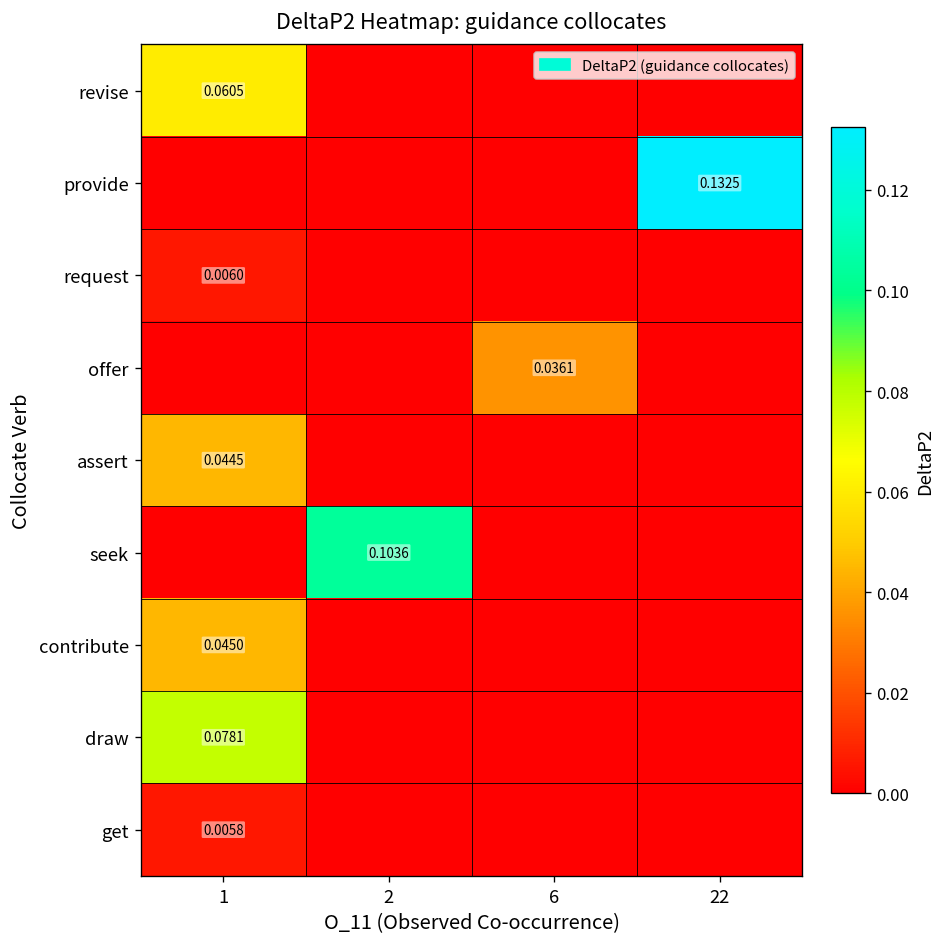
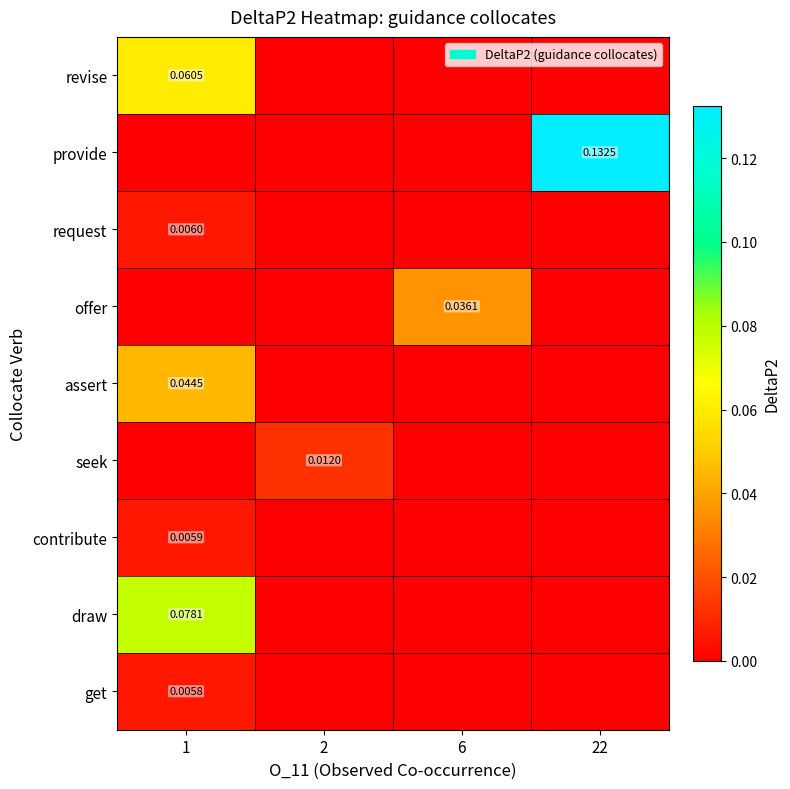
  {
    "seek": {
-     "2": 0.1036
+     "2": 0.0120
    },
    "contribute": {
-     "1": 0.0450
+     "1": 0.0059
    }
  }
